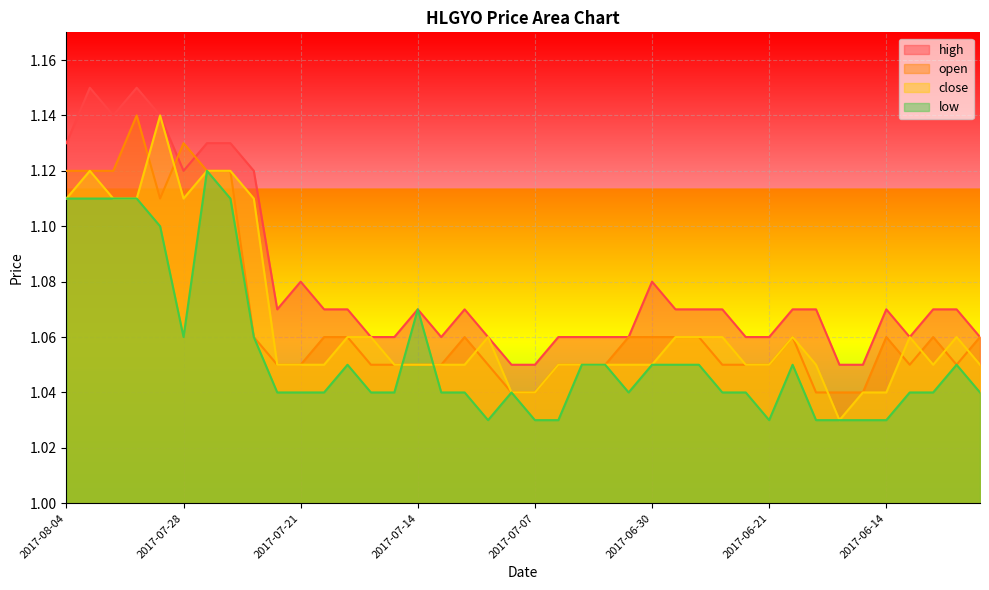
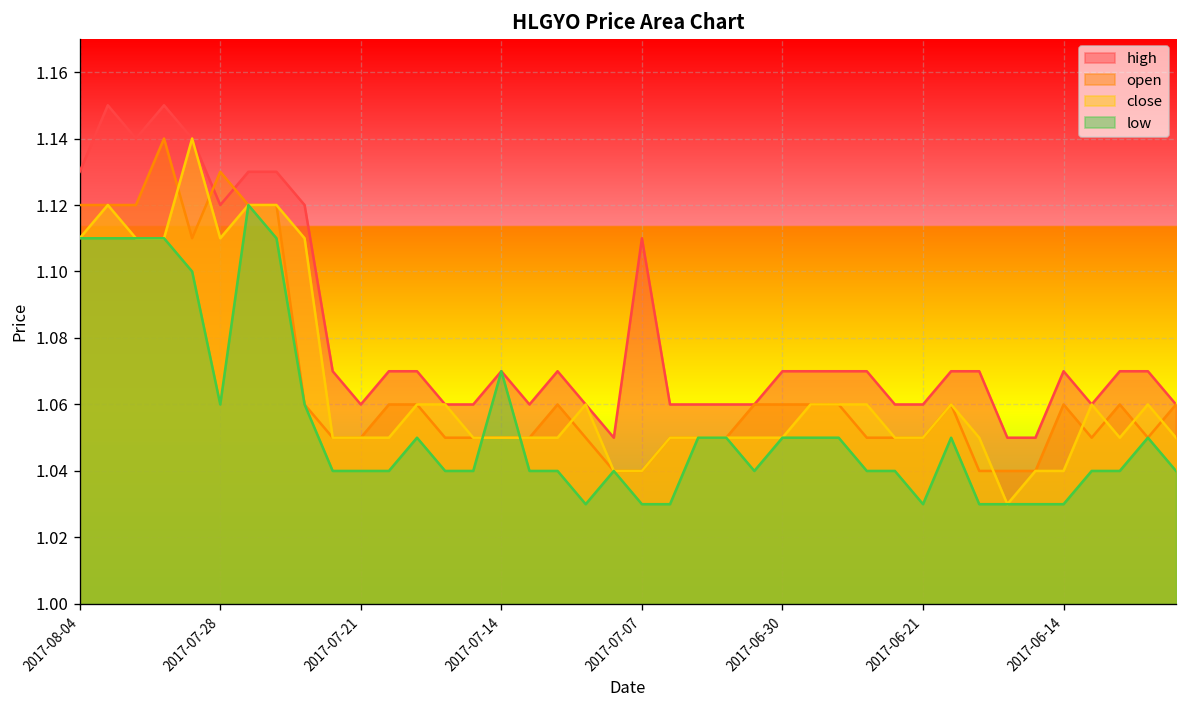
  {
    "high": {
      "2017-08-04": 1.13,
      "2017-07-28": 1.12,
-     "2017-07-21": 1.08,
-     "2017-07-07": 1.05,
-     "2017-06-30": 1.08,
+     "2017-07-21": 1.06,
+     "2017-07-07": 1.11,
+     "2017-06-30": 1.07,
      "2017-06-21": 1.06,
      "2017-06-14": 1.07
    },
    "low": {
      "2017-07-28": 1.06,
      "2017-07-21": 1.04,
      "2017-07-07": 1.03,
      "2017-06-21": 1.03,
      "2017-06-14": 1.03
    }
  }
